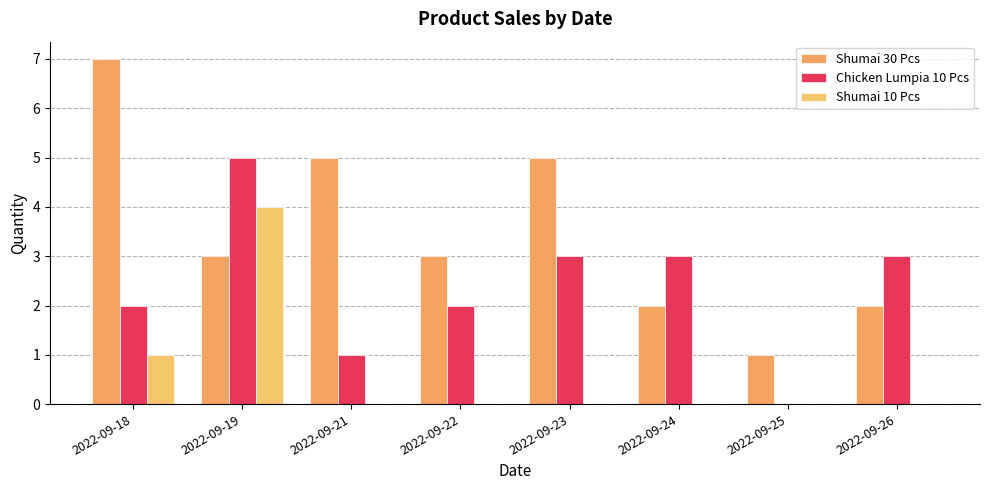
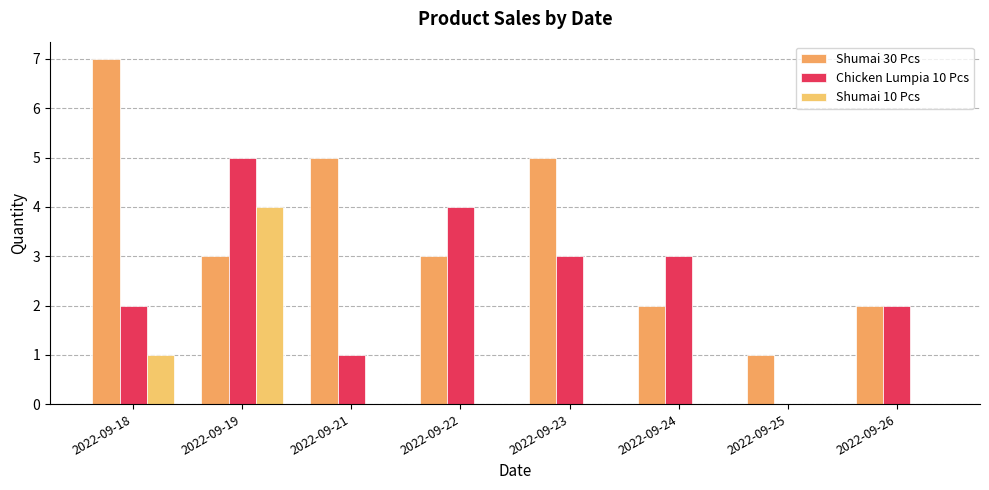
  {
    "Chicken Lumpia 10 Pcs": {
      "2022-09-18": 2,
      "2022-09-19": 5,
      "2022-09-21": 1,
-     "2022-09-22": 2,
+     "2022-09-22": 4,
      "2022-09-23": 3,
      "2022-09-24": 3,
      "2022-09-25": 0,
-     "2022-09-26": 3
+     "2022-09-26": 2
    }
  }
